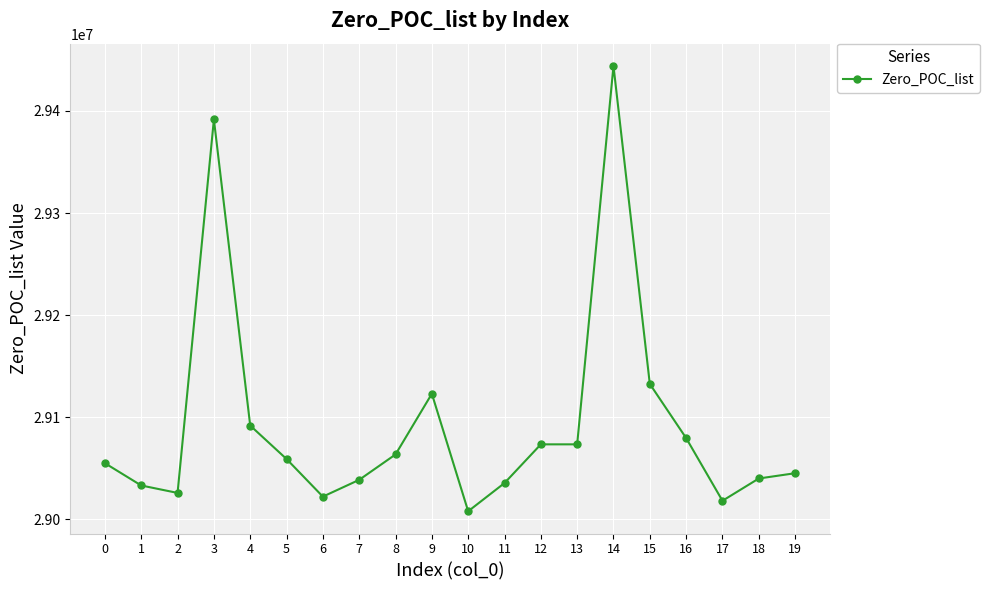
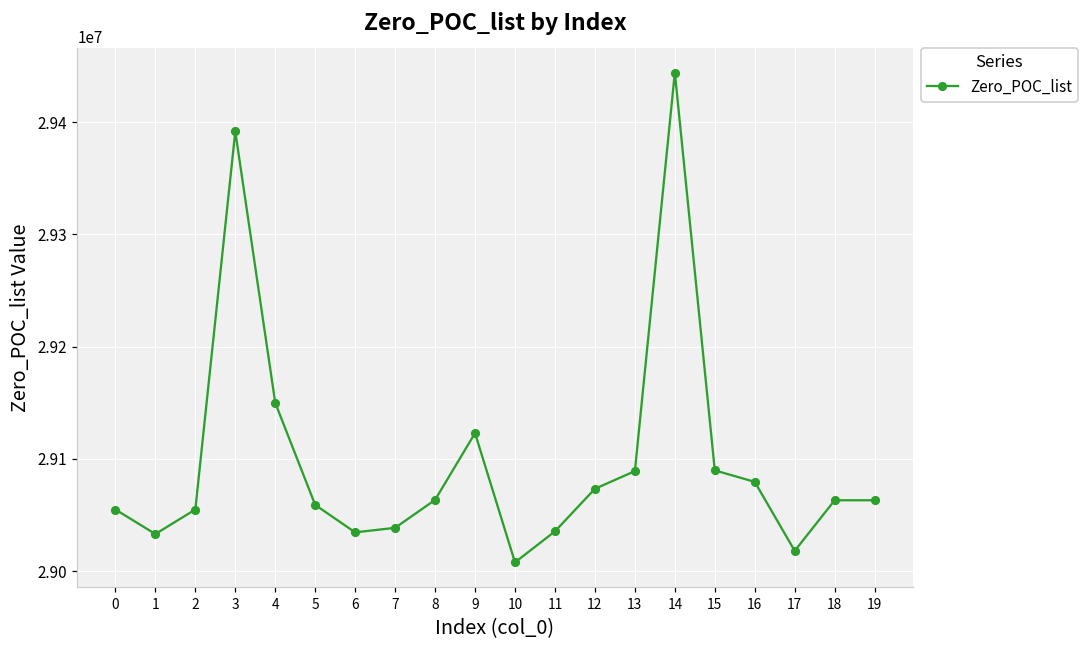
  {
    "0": 29055000,
    "1": 29033000,
-   "2": 29026000,
+   "2": 29055000,
    "3": 29392000,
-   "4": 29092000,
+   "4": 29150000,
    "5": 29059000,
-   "6": 29022000,
+   "6": 29035000,
    "7": 29039000,
    "8": 29064000,
    "9": 29123000,
    "10": 29008000,
    "11": 29036000,
    "12": 29073000,
-   "13": 29073000,
+   "13": 29089000,
    "14": 29444000,
-   "15": 29133000,
+   "15": 29090000,
    "16": 29080000,
    "17": 29018000,
-   "18": 29040000,
-   "19": 29045000
+   "18": 29063000,
+   "19": 29063000
  }
